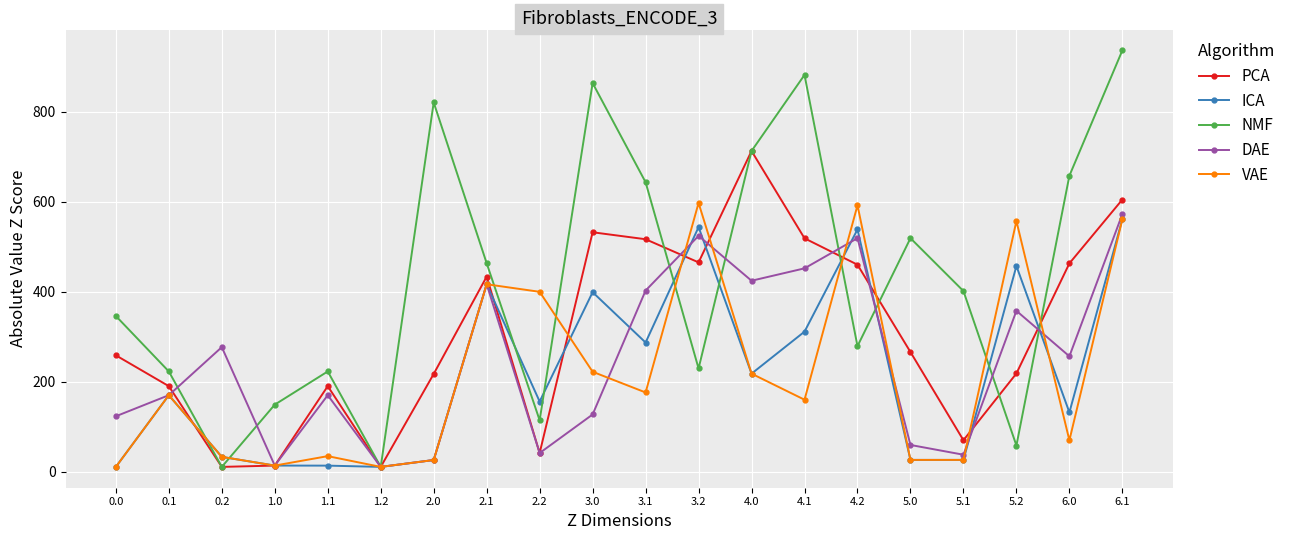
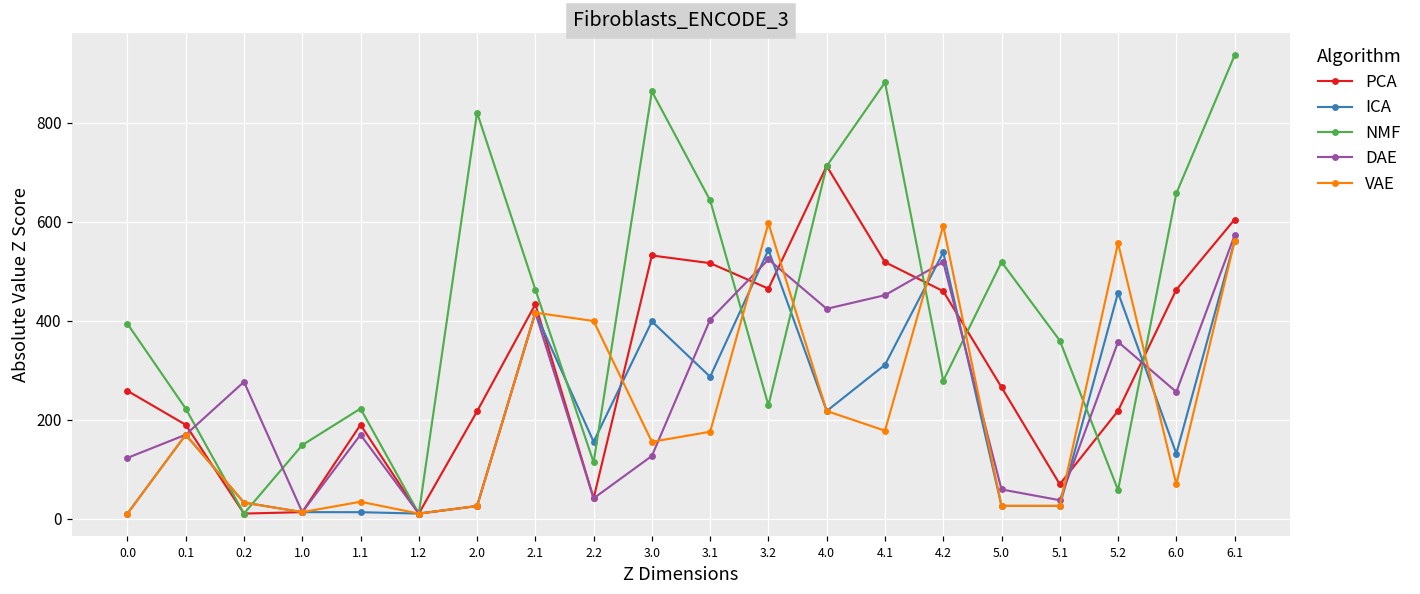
  {
    "PCA": {
      "0.0": 260,
      "0.1": 190,
      "1.1": 190,
      "2.0": 220,
      "2.1": 430,
      "3.0": 530,
      "3.1": 520,
      "3.2": 460,
      "4.1": 520,
      "4.2": 460,
      "5.0": 270,
      "5.1": 70,
      "5.2": 220,
      "6.0": 460,
      "6.1": 600
    },
    "ICA": {
      "1.1": 10,
      "2.2": 160,
      "3.0": 400,
      "3.1": 290,
      "3.2": 540,
      "4.1": 310,
      "4.2": 540,
      "5.2": 460,
      "6.0": 130
    },
    "NMF": {
-     "0.0": 350,
+     "0.0": 390,
      "0.1": 220,
      "1.0": 150,
      "1.1": 220,
      "2.0": 820,
      "2.1": 460,
      "2.2": 110,
      "3.0": 860,
      "3.1": 640,
      "3.2": 230,
      "4.1": 880,
      "4.2": 280,
      "5.0": 520,
-     "5.1": 400,
+     "5.1": 360,
      "5.2": 60,
      "6.0": 660,
      "6.1": 940
    },
    "DAE": {
      "0.0": 120,
      "0.2": 280,
      "1.1": 170,
      "3.0": 130,
      "3.1": 400,
      "3.2": 520,
      "4.0": 420,
      "4.1": 450,
      "4.2": 520,
      "5.0": 60,
      "5.1": 40,
      "5.2": 360,
      "6.0": 260,
      "6.1": 570
    },
    "VAE": {
      "1.1": 30,
      "2.2": 400,
-     "3.0": 220,
+     "3.0": 160,
      "3.1": 180,
      "3.2": 600,
-     "4.1": 160,
+     "4.1": 180,
      "4.2": 590,
      "5.2": 560,
      "6.0": 70
    }
  }
